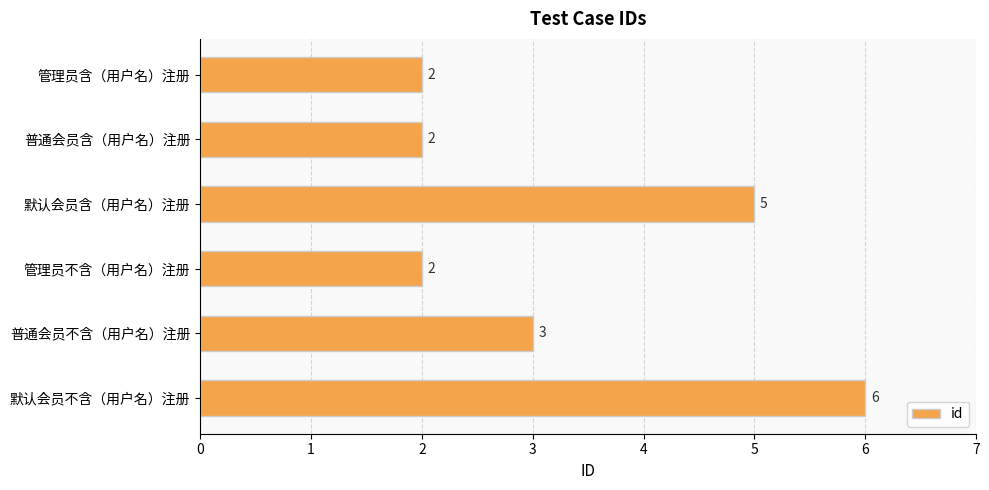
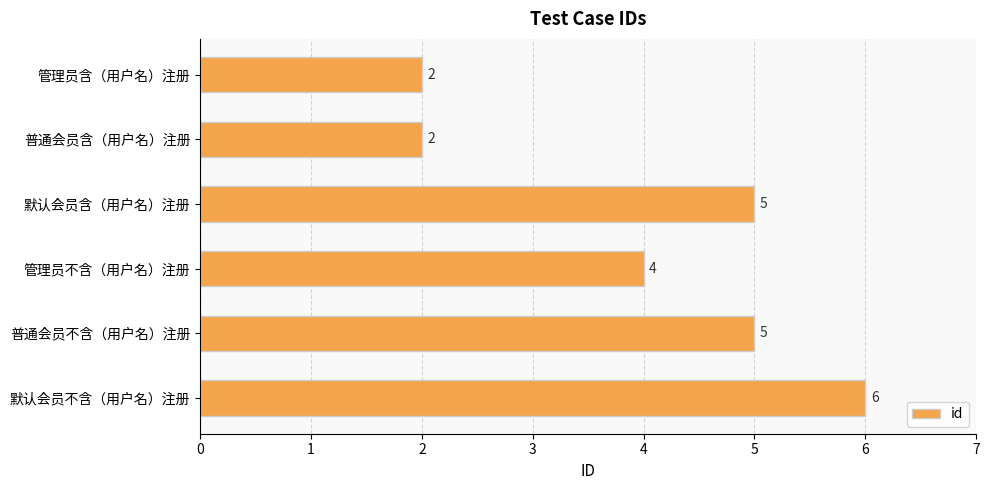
  {
    "管理员含（用户名）注册": 2,
    "普通会员含（用户名）注册": 2,
    "默认会员含（用户名）注册": 5,
-   "管理员不含（用户名）注册": 2,
-   "普通会员不含（用户名）注册": 3,
+   "管理员不含（用户名）注册": 4,
+   "普通会员不含（用户名）注册": 5,
    "默认会员不含（用户名）注册": 6
  }
